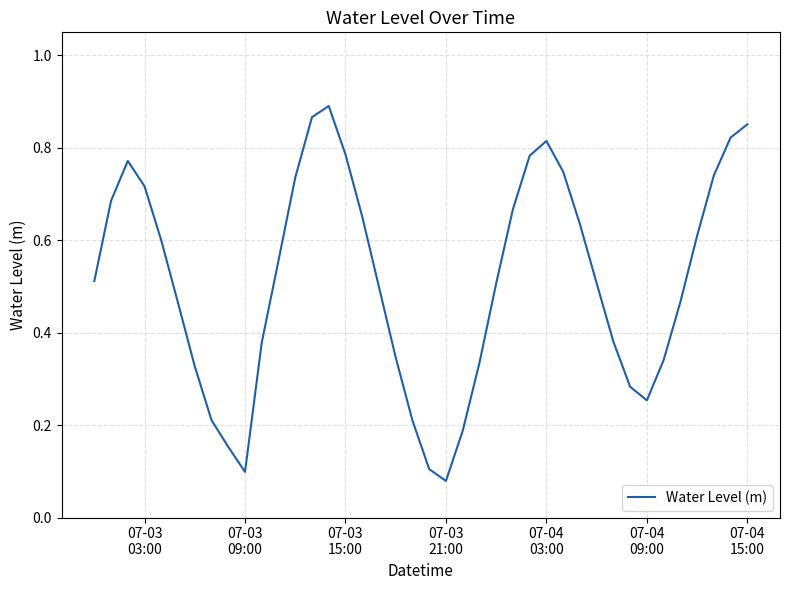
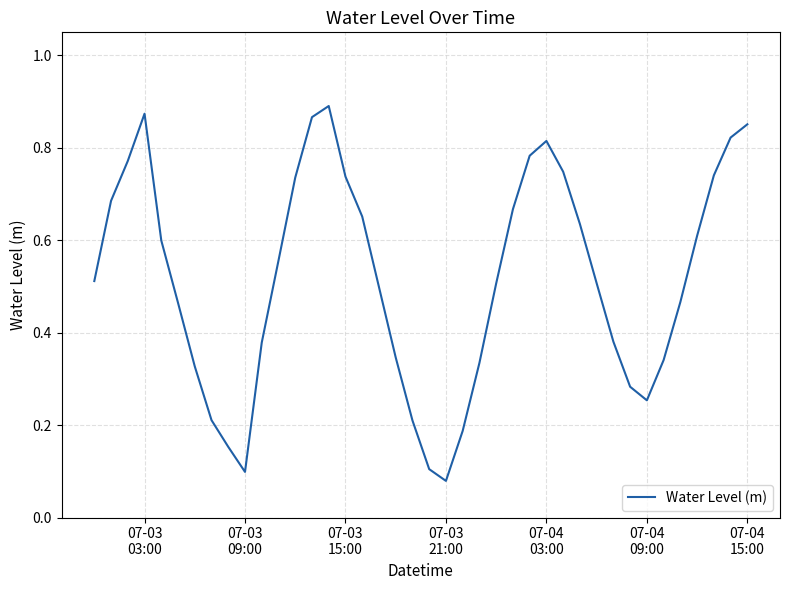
  {
-   "07-03 03:00": 0.72,
+   "07-03 03:00": 0.87,
    "07-03 09:00": 0.10,
-   "07-03 15:00": 0.79,
+   "07-03 15:00": 0.74,
    "07-03 21:00": 0.08,
    "07-04 03:00": 0.81,
    "07-04 09:00": 0.25,
    "07-04 15:00": 0.85
  }
